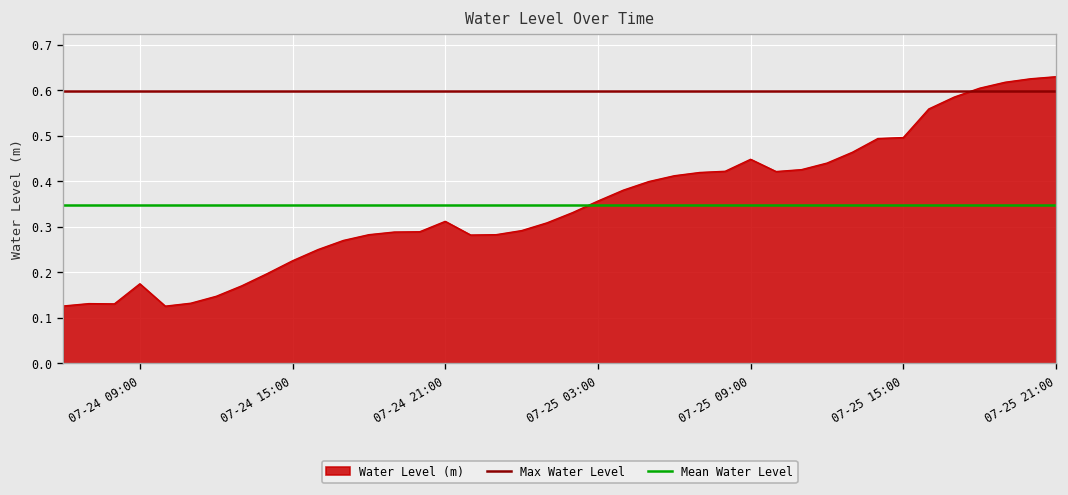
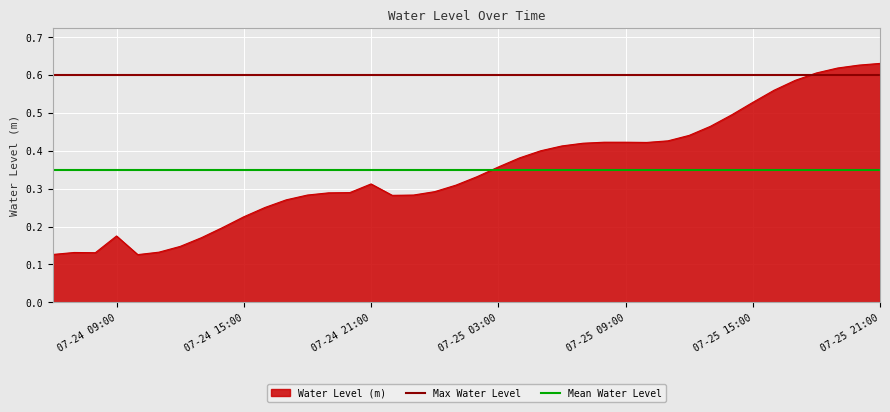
  {
    "07-24 09:00": 0.18,
    "07-24 15:00": 0.23,
    "07-24 21:00": 0.31,
    "07-25 03:00": 0.36,
-   "07-25 09:00": 0.45,
-   "07-25 15:00": 0.50,
+   "07-25 09:00": 0.42,
+   "07-25 15:00": 0.53,
    "07-25 21:00": 0.63
  }
